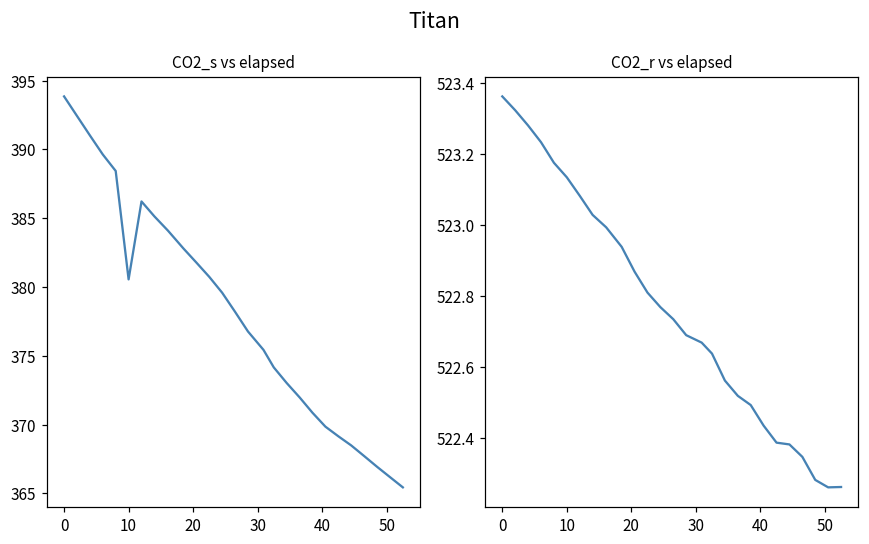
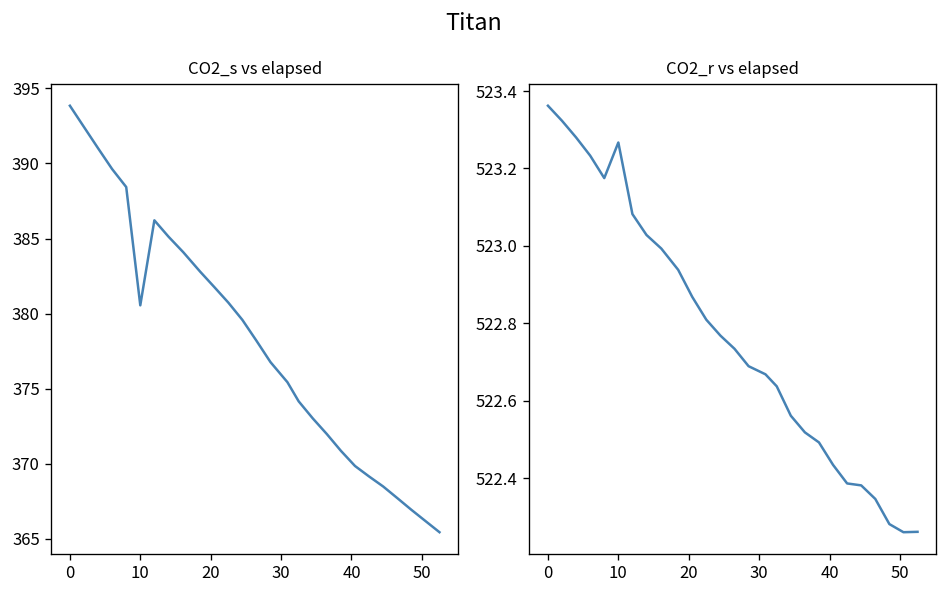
  {
    "CO2_s vs elapsed": {
      "0": 393.8,
      "10": 380.5
    },
    "CO2_r vs elapsed": {
      "0": 523.36,
-     "10": 523.13
+     "10": 523.27
    }
  }
